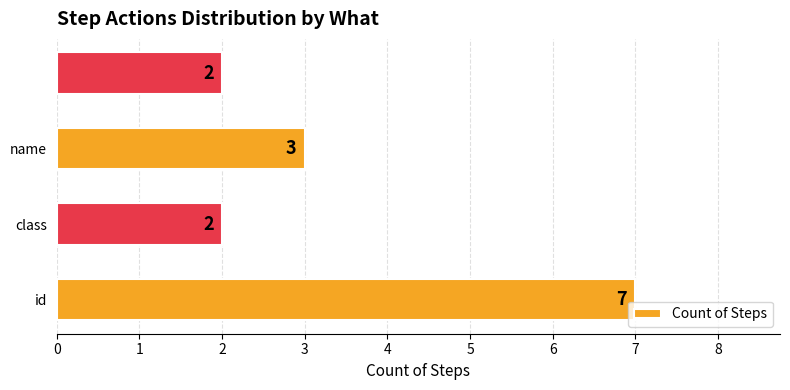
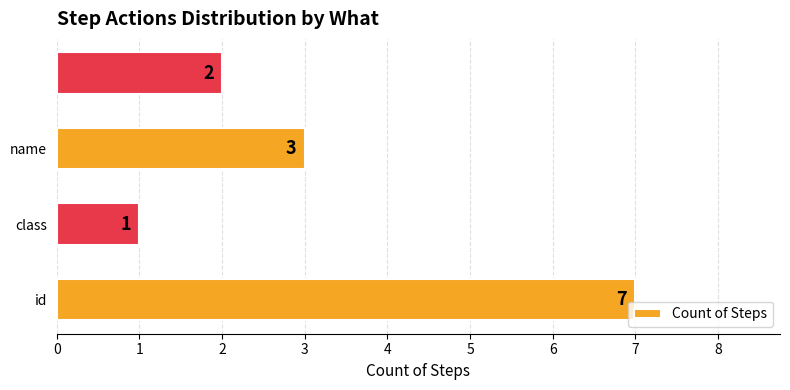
  {
    "name": 3,
-   "class": 2,
+   "class": 1,
    "id": 7
  }
